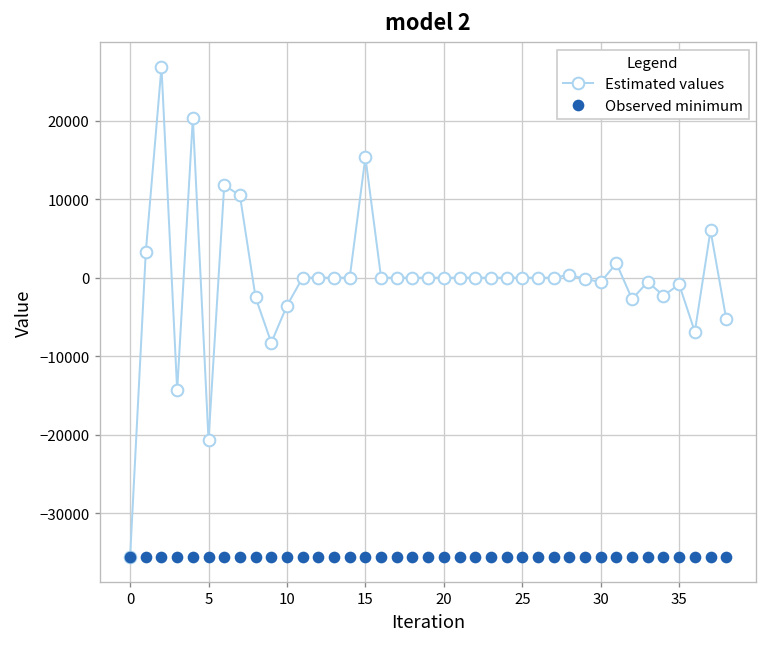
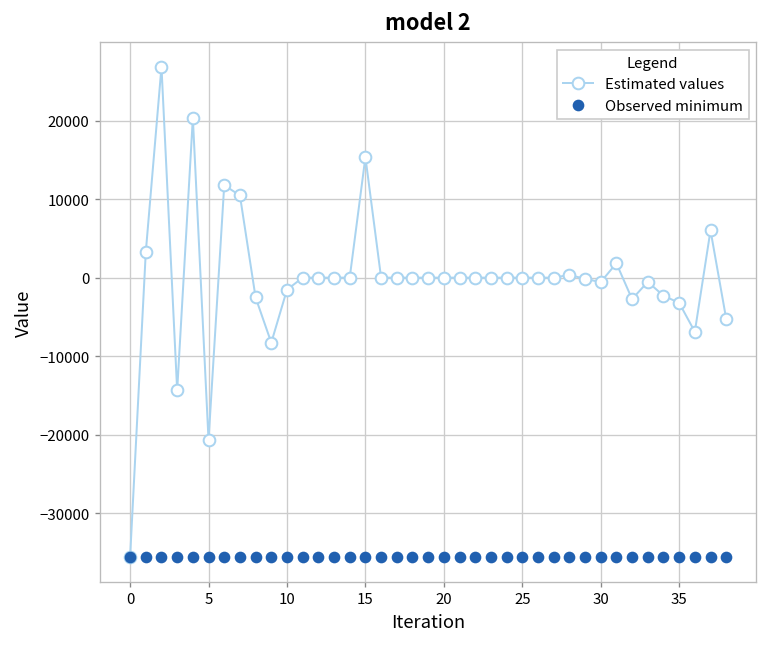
  {
    "Estimated values": {
      "5": -21000,
-     "10": -4000,
+     "10": -2000,
      "15": 15000,
      "20": 0,
      "25": 0,
      "30": -1000,
-     "35": -1000
+     "35": -3000
    },
    "Observed minimum": {
      "5": -36000,
      "10": -36000,
      "15": -36000,
      "20": -36000,
      "25": -36000,
      "30": -36000,
      "35": -36000
    }
  }
